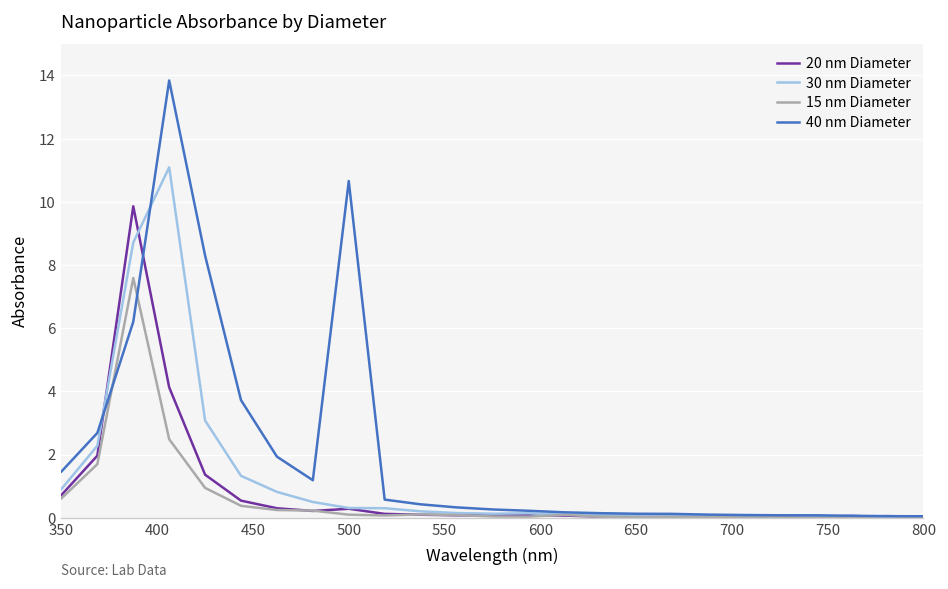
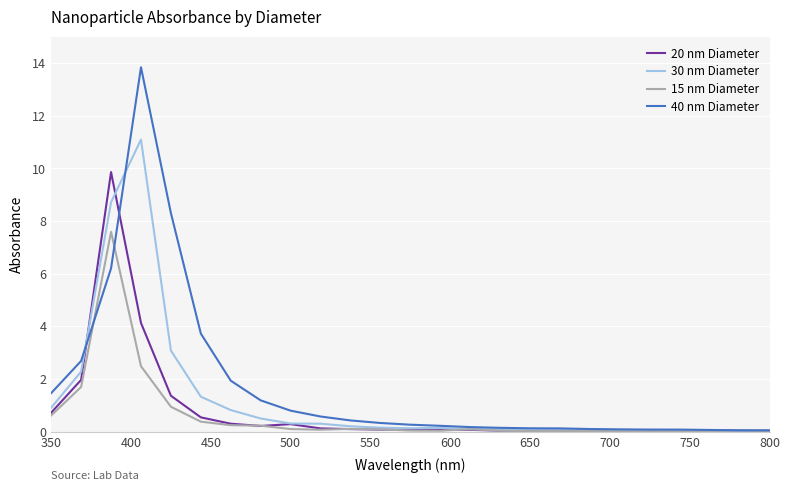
  {
    "20 nm Diameter": {
      "350": 0.7
    },
    "30 nm Diameter": {
      "350": 0.9
    },
    "15 nm Diameter": {
      "350": 0.6,
      "500": 0.1
    },
    "40 nm Diameter": {
      "350": 1.5,
-     "500": 10.7
+     "500": 0.8
    }
  }
